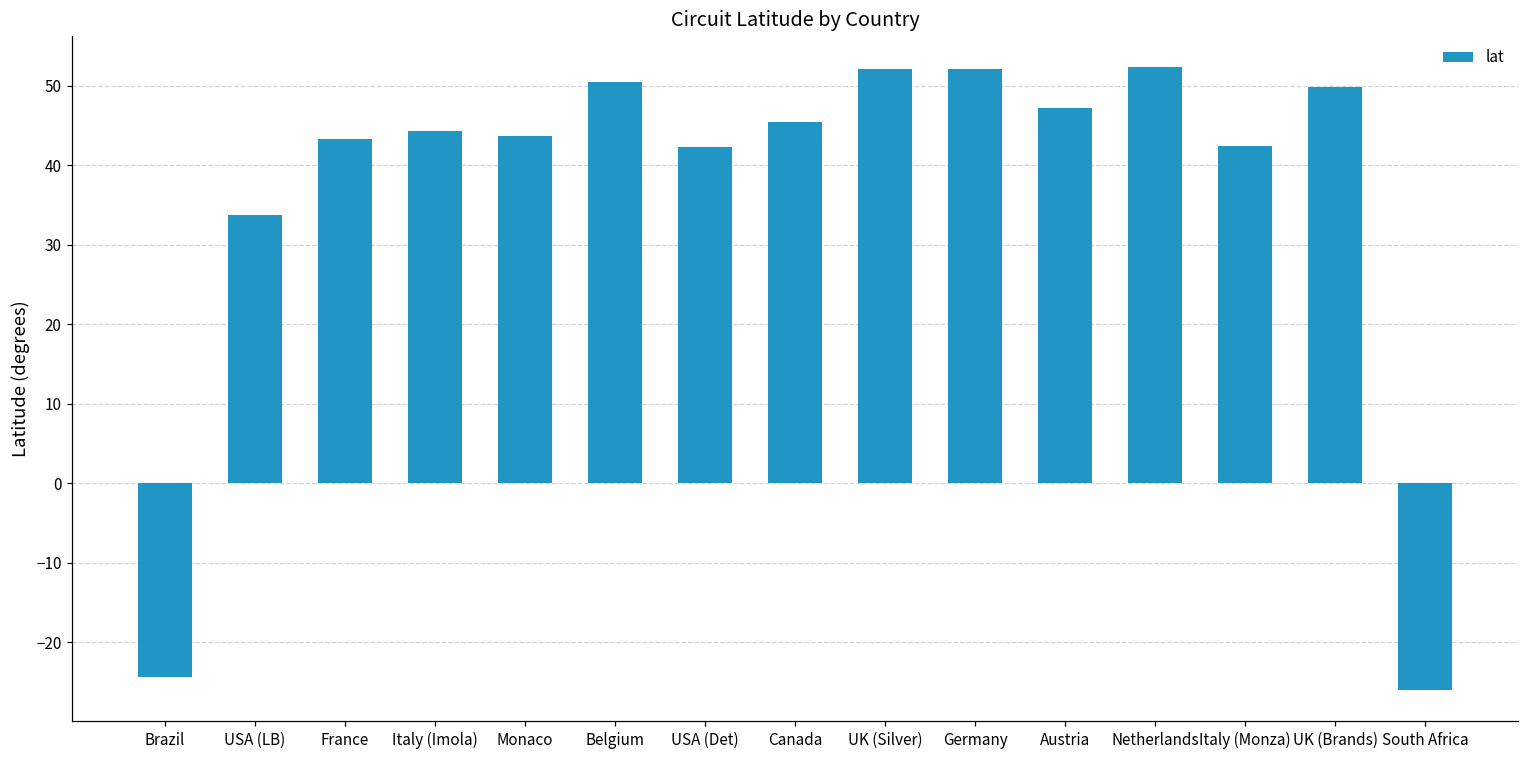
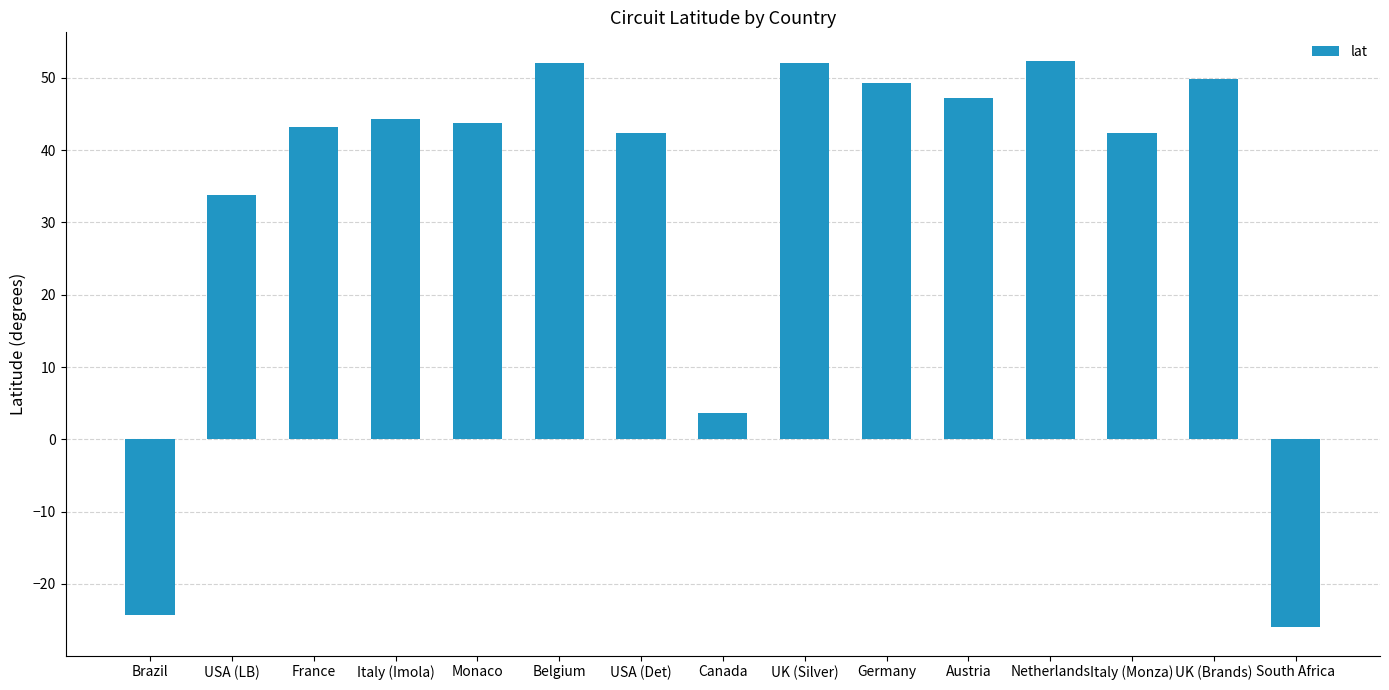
  {
    "Brazil": -24,
    "USA (LB)": 34,
    "France": 43,
    "Italy (Imola)": 44,
    "Monaco": 44,
-   "Belgium": 50,
+   "Belgium": 52,
    "USA (Det)": 42,
-   "Canada": 46,
+   "Canada": 4,
    "UK (Silver)": 52,
-   "Germany": 52,
+   "Germany": 49,
    "Austria": 47,
    "Netherlands": 52,
    "Italy (Monza)": 42,
    "UK (Brands)": 50,
    "South Africa": -26
  }
